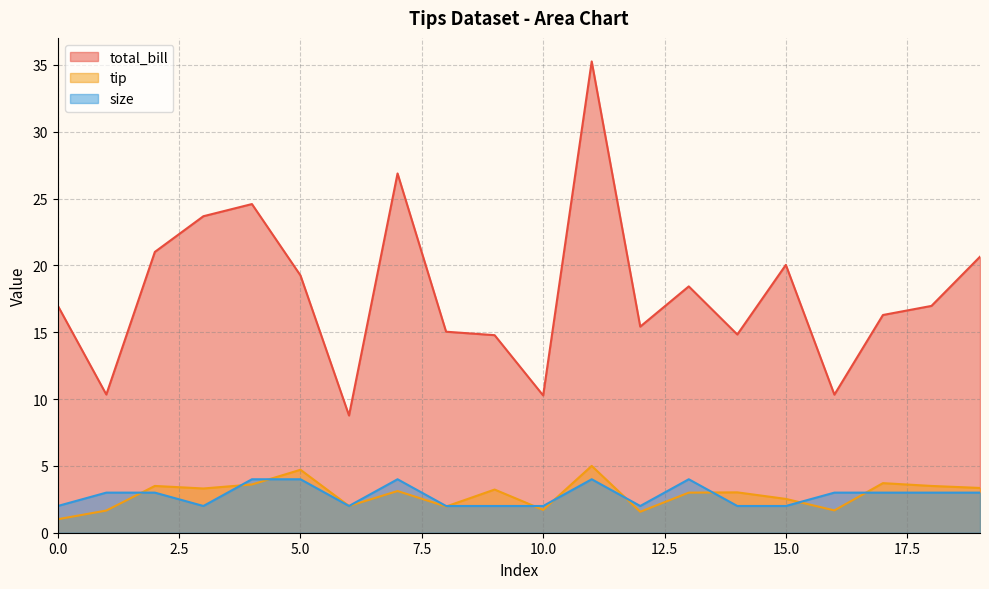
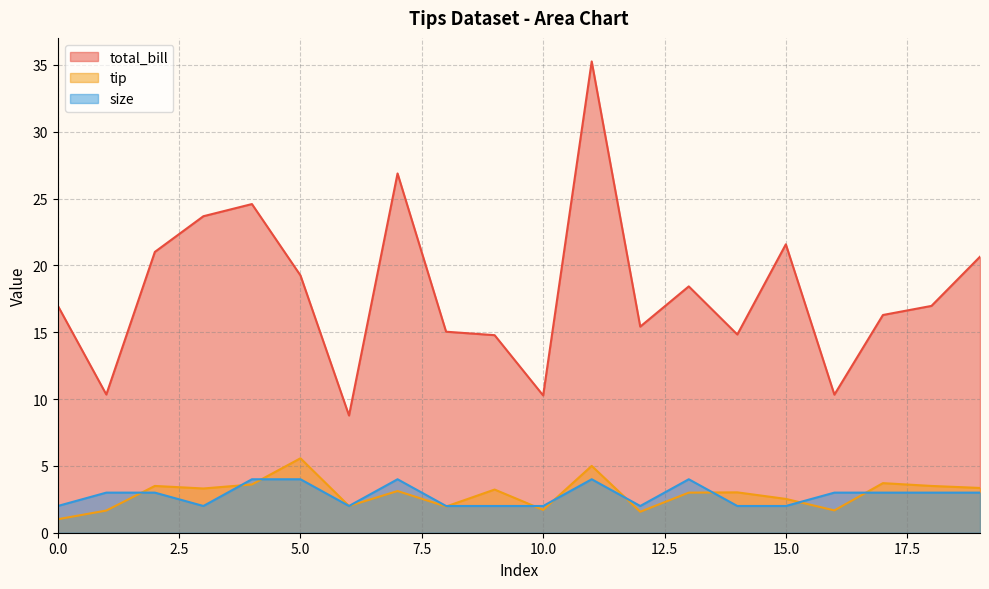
  {
    "total_bill": {
      "0.0": 17.0,
      "5.0": 19.3,
      "10.0": 10.3,
-     "15.0": 20.0
+     "15.0": 21.6
    },
    "tip": {
      "0.0": 1.0,
-     "5.0": 4.7,
+     "5.0": 5.6,
      "10.0": 1.7,
      "15.0": 2.5
    },
    "size": {
      "0.0": 2.0,
      "5.0": 4.0,
      "10.0": 2.0,
      "15.0": 2.0
    }
  }
